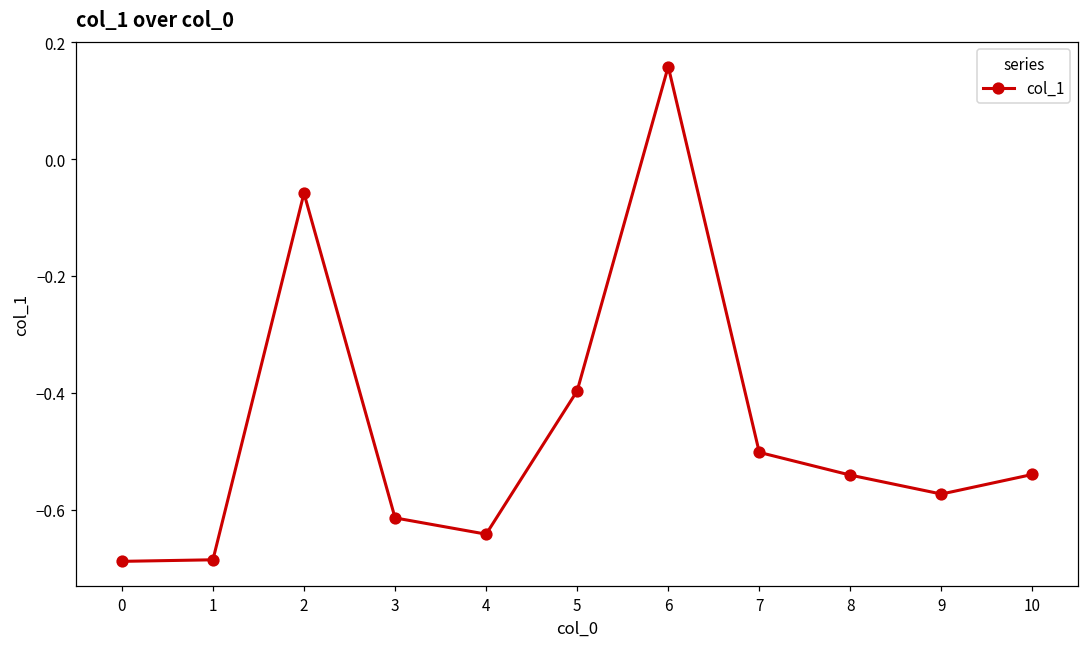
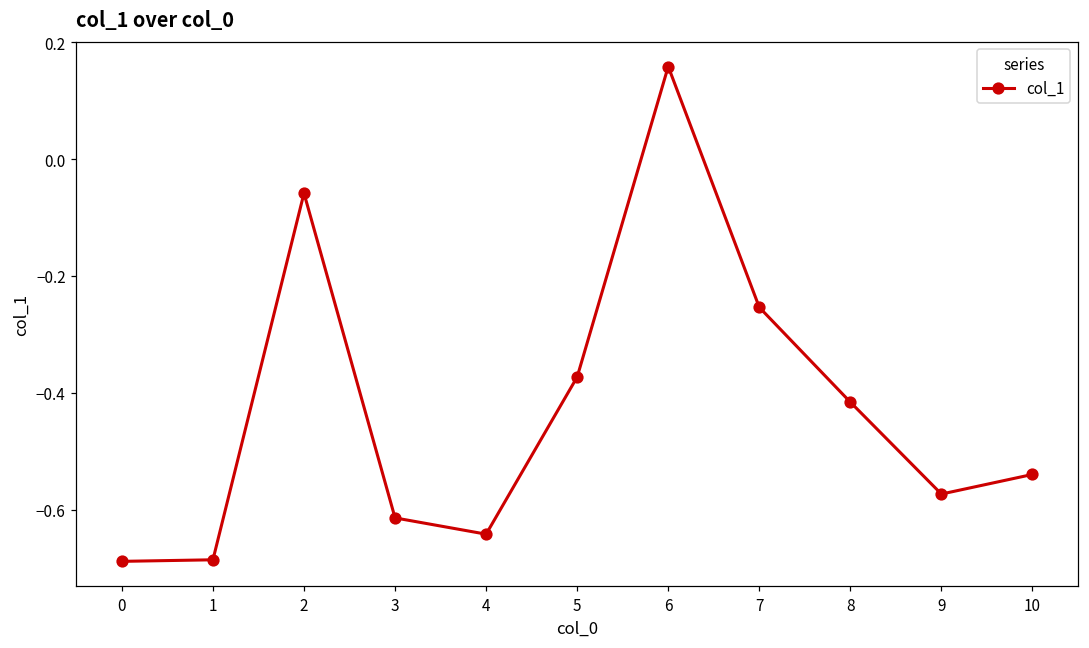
  {
    "0": -0.69,
    "1": -0.69,
    "2": -0.06,
    "3": -0.61,
    "4": -0.64,
-   "5": -0.40,
+   "5": -0.37,
    "6": 0.16,
-   "7": -0.50,
-   "8": -0.54,
+   "7": -0.25,
+   "8": -0.42,
    "9": -0.57,
    "10": -0.54
  }
